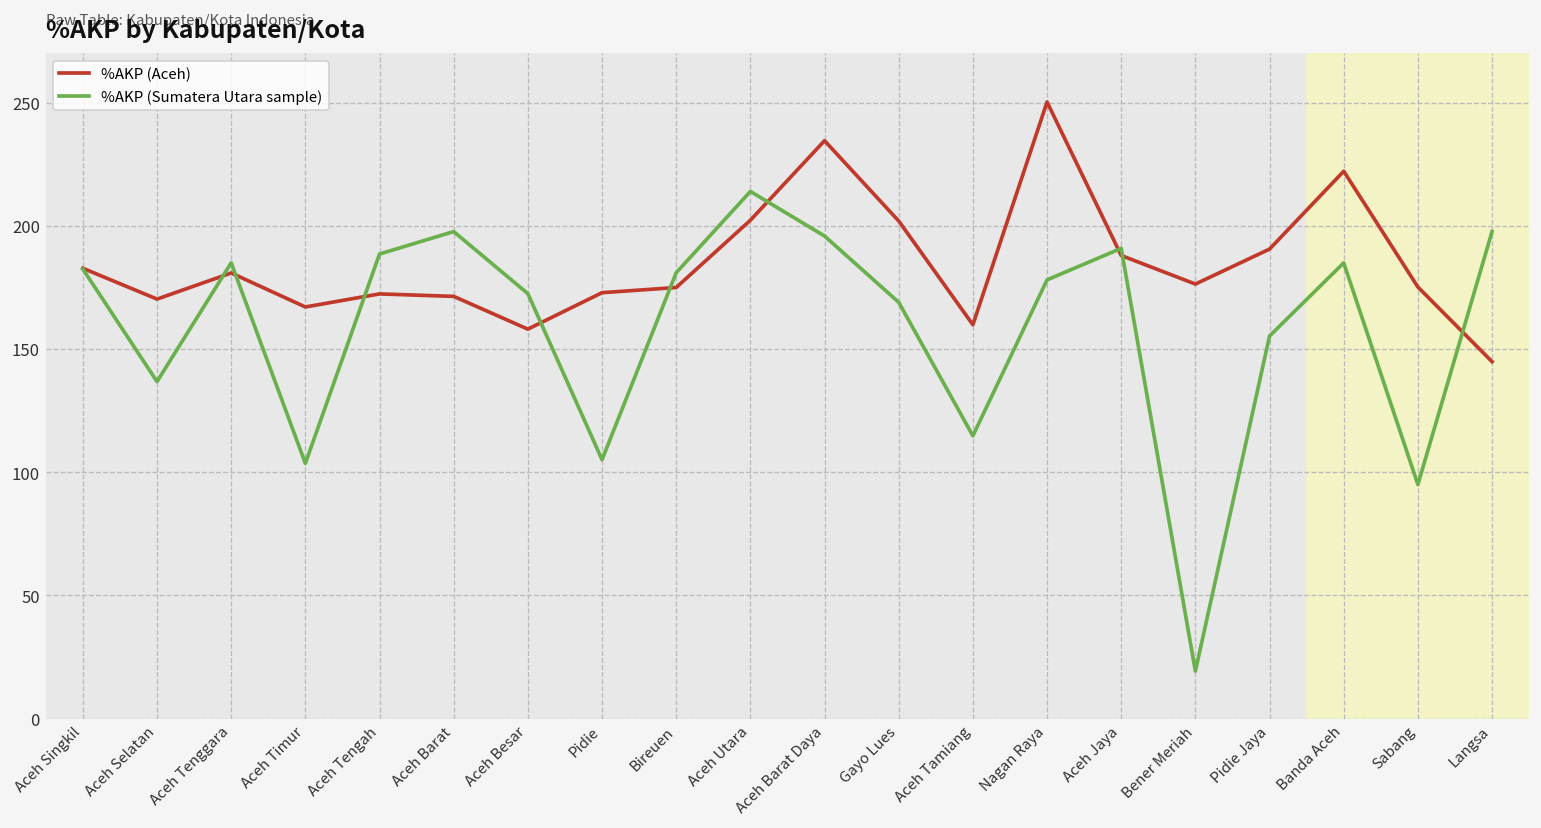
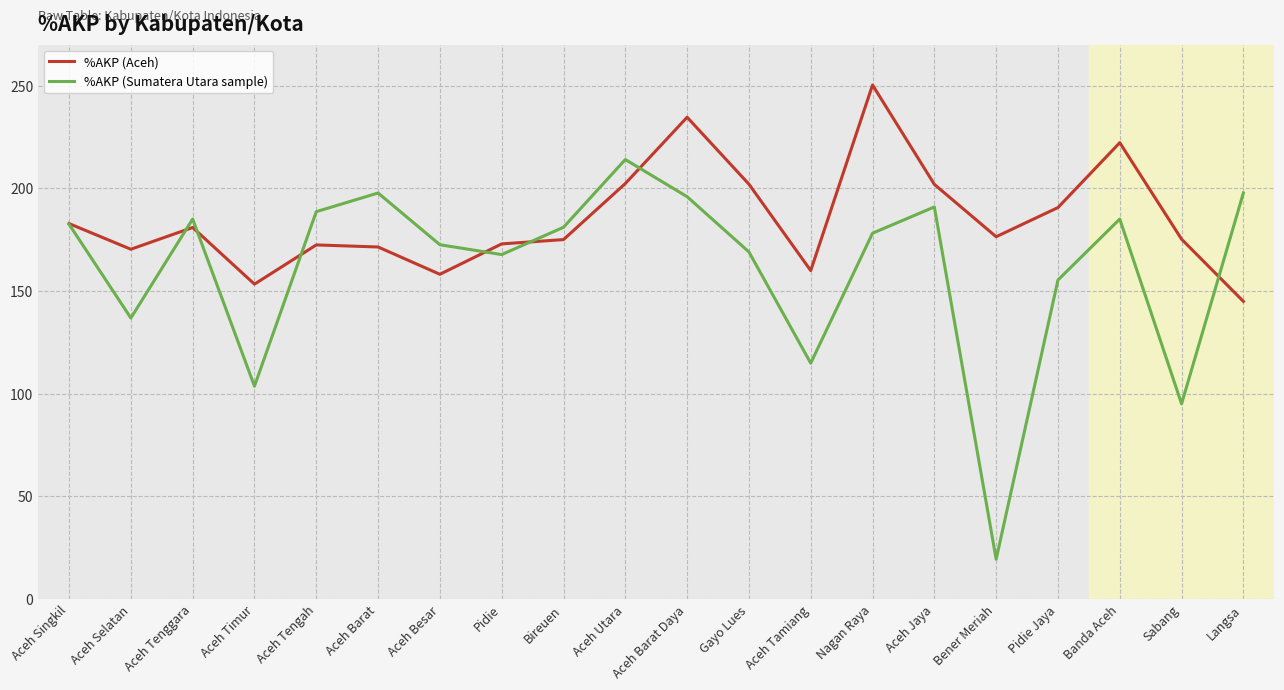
  {
    "%AKP (Aceh)": {
      "Aceh Selatan": 170,
      "Aceh Tenggara": 181,
-     "Aceh Timur": 167,
+     "Aceh Timur": 153,
      "Aceh Tengah": 172,
      "Aceh Barat": 171,
      "Aceh Besar": 158,
      "Pidie": 173,
      "Bireuen": 175,
      "Aceh Utara": 202,
      "Aceh Barat Daya": 235,
      "Gayo Lues": 202,
      "Aceh Tamiang": 160,
      "Nagan Raya": 250,
-     "Aceh Jaya": 188,
+     "Aceh Jaya": 202,
      "Bener Meriah": 176,
      "Pidie Jaya": 191,
      "Banda Aceh": 222,
      "Sabang": 175,
      "Langsa": 145
    },
    "%AKP (Sumatera Utara sample)": {
      "Aceh Selatan": 137,
      "Aceh Tenggara": 185,
      "Aceh Timur": 104,
      "Aceh Tengah": 189,
      "Aceh Barat": 198,
      "Aceh Besar": 173,
-     "Pidie": 105,
+     "Pidie": 168,
      "Bireuen": 181,
      "Aceh Utara": 214,
      "Aceh Barat Daya": 196,
      "Gayo Lues": 169,
      "Aceh Tamiang": 115,
      "Nagan Raya": 178,
      "Aceh Jaya": 191,
      "Bener Meriah": 19,
      "Pidie Jaya": 155,
      "Banda Aceh": 185,
      "Sabang": 95,
      "Langsa": 198
    }
  }
